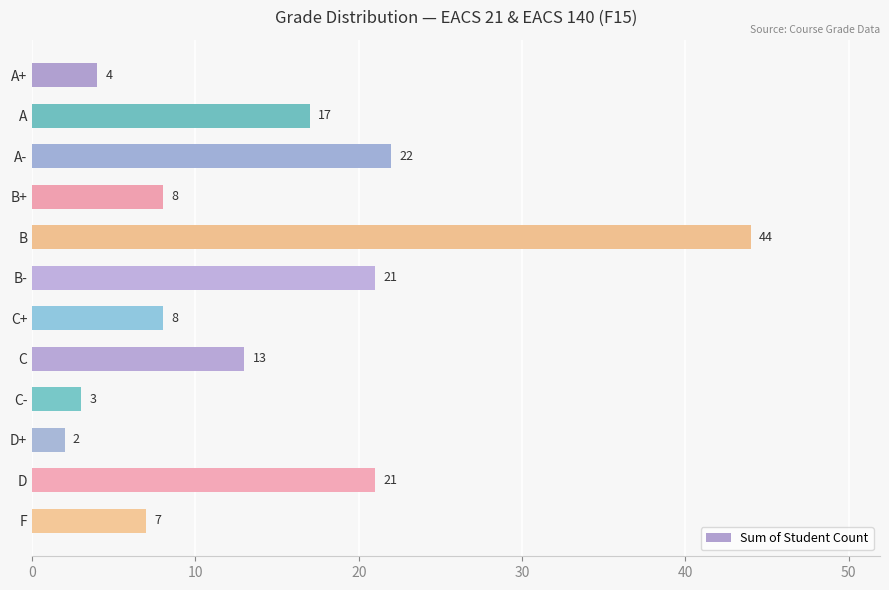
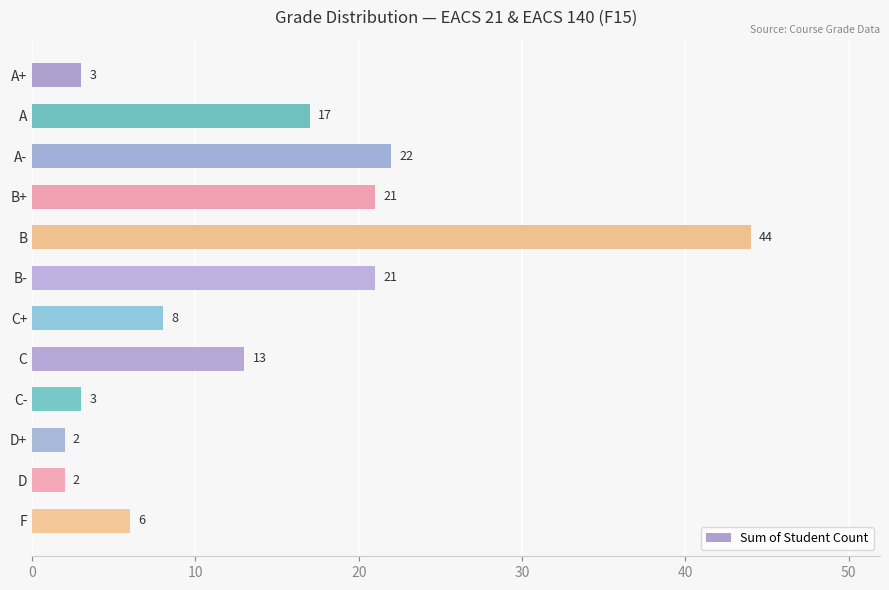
  {
-   "A+": 4,
+   "A+": 3,
    "A": 17,
    "A-": 22,
-   "B+": 8,
+   "B+": 21,
    "B": 44,
    "B-": 21,
    "C+": 8,
    "C": 13,
    "C-": 3,
    "D+": 2,
-   "D": 21,
-   "F": 7
+   "D": 2,
+   "F": 6
  }
